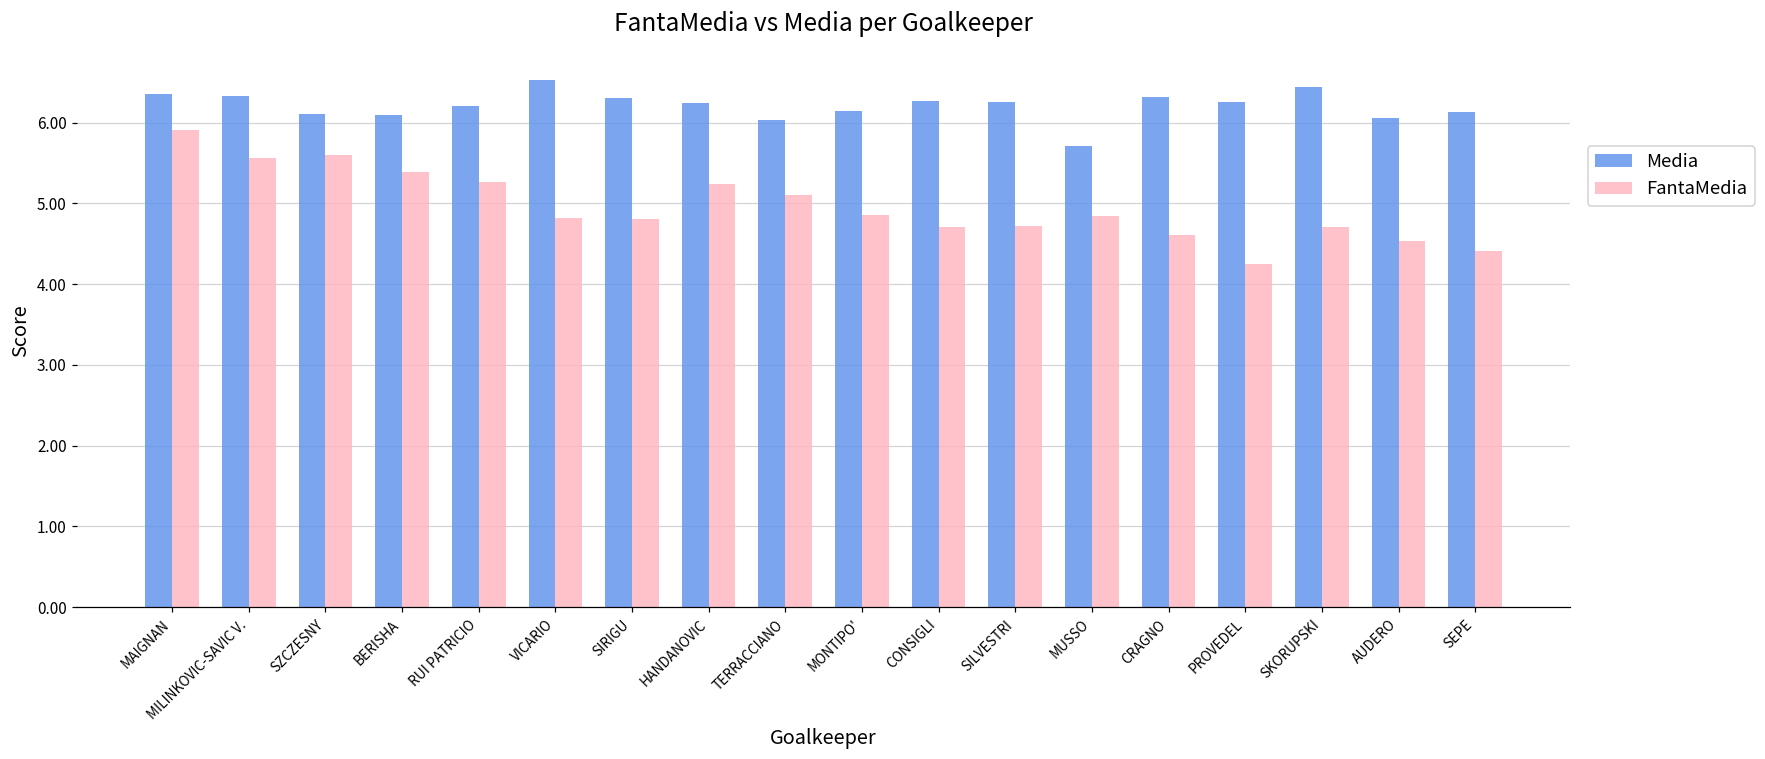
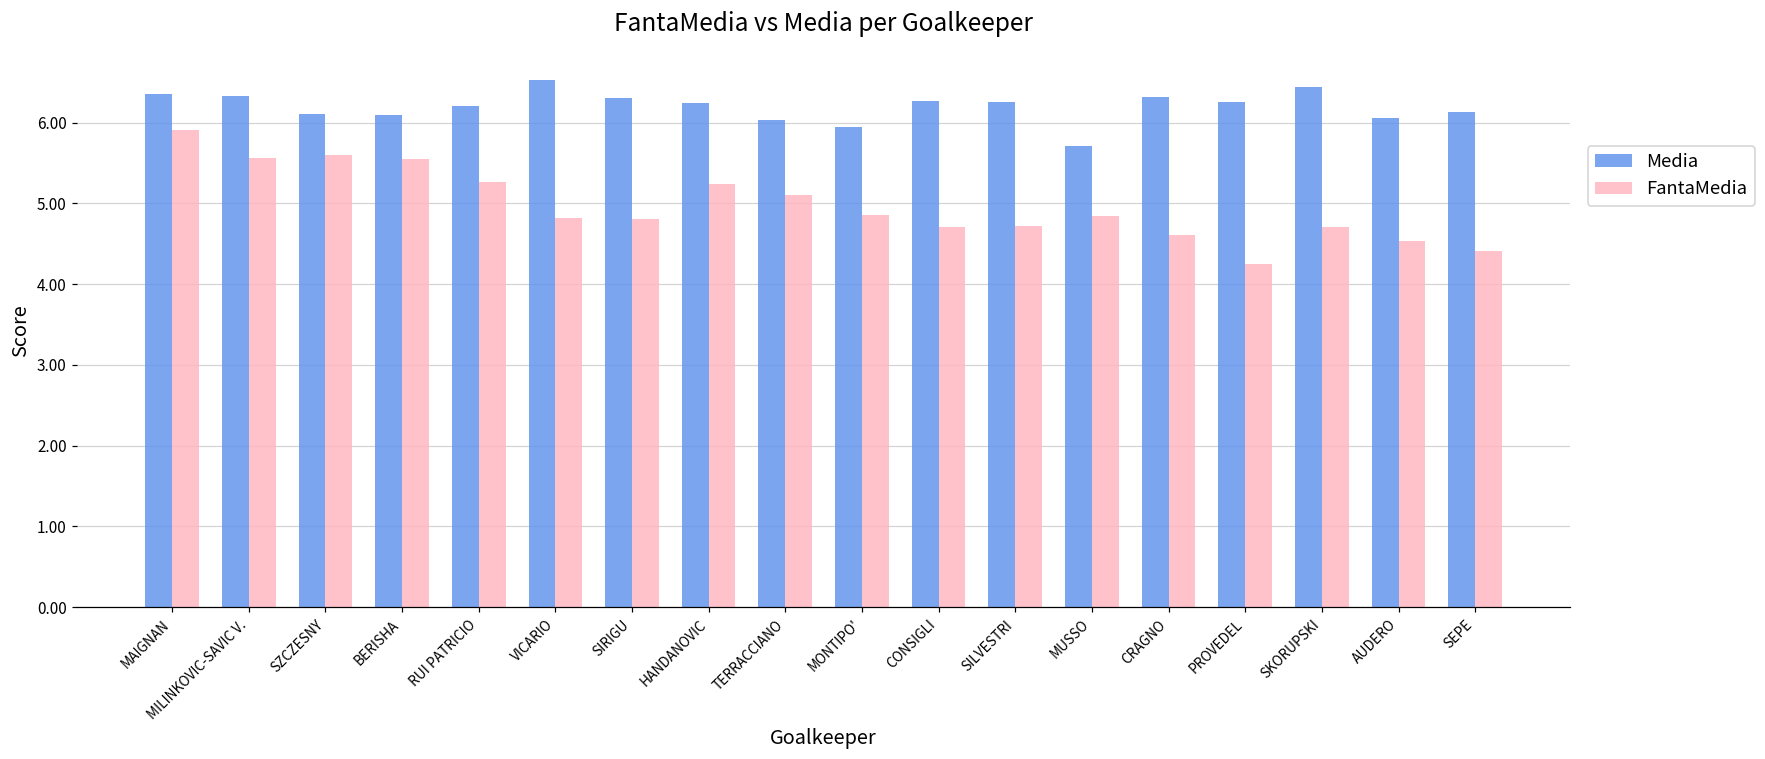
  {
    "Media": {
      "MAIGNAN": 6.4,
      "MILINKOVIC-SAVIC V.": 6.3,
      "SZCZESNY": 6.1,
      "BERISHA": 6.1,
      "RUI PATRICIO": 6.2,
      "VICARIO": 6.5,
      "SIRIGU": 6.3,
      "HANDANOVIC": 6.2,
      "TERRACCIANO": 6.0,
-     "MONTIPO'": 6.1,
+     "MONTIPO'": 5.9,
      "CONSIGLI": 6.3,
      "SILVESTRI": 6.3,
      "MUSSO": 5.7,
      "CRAGNO": 6.3,
      "PROVEDEL": 6.3,
      "SKORUPSKI": 6.4,
      "AUDERO": 6.1,
      "SEPE": 6.1
    },
    "FantaMedia": {
      "MAIGNAN": 5.9,
      "MILINKOVIC-SAVIC V.": 5.6,
      "SZCZESNY": 5.6,
-     "BERISHA": 5.4,
+     "BERISHA": 5.6,
      "RUI PATRICIO": 5.3,
      "VICARIO": 4.8,
      "SIRIGU": 4.8,
      "HANDANOVIC": 5.2,
      "TERRACCIANO": 5.1,
      "MONTIPO'": 4.9,
      "CONSIGLI": 4.7,
      "SILVESTRI": 4.7,
      "MUSSO": 4.8,
      "CRAGNO": 4.6,
      "PROVEDEL": 4.3,
      "SKORUPSKI": 4.7,
      "AUDERO": 4.5,
      "SEPE": 4.4
    }
  }
